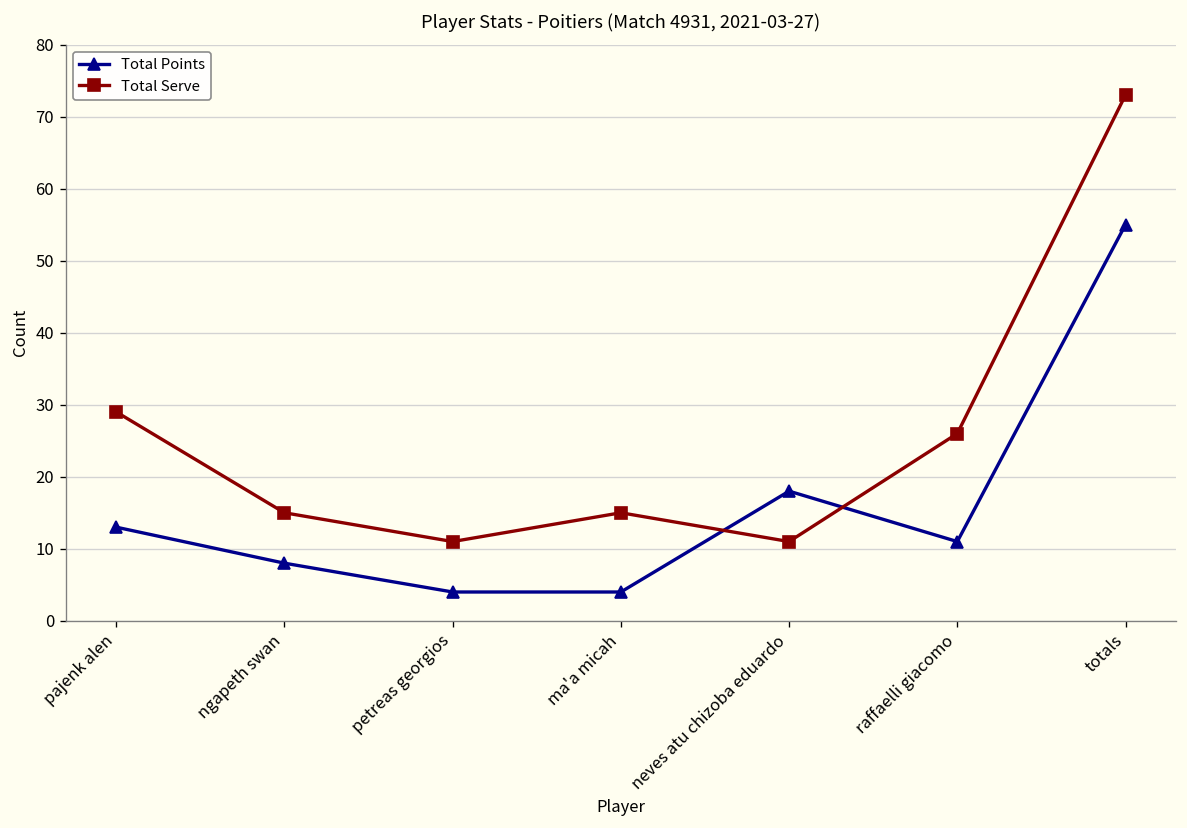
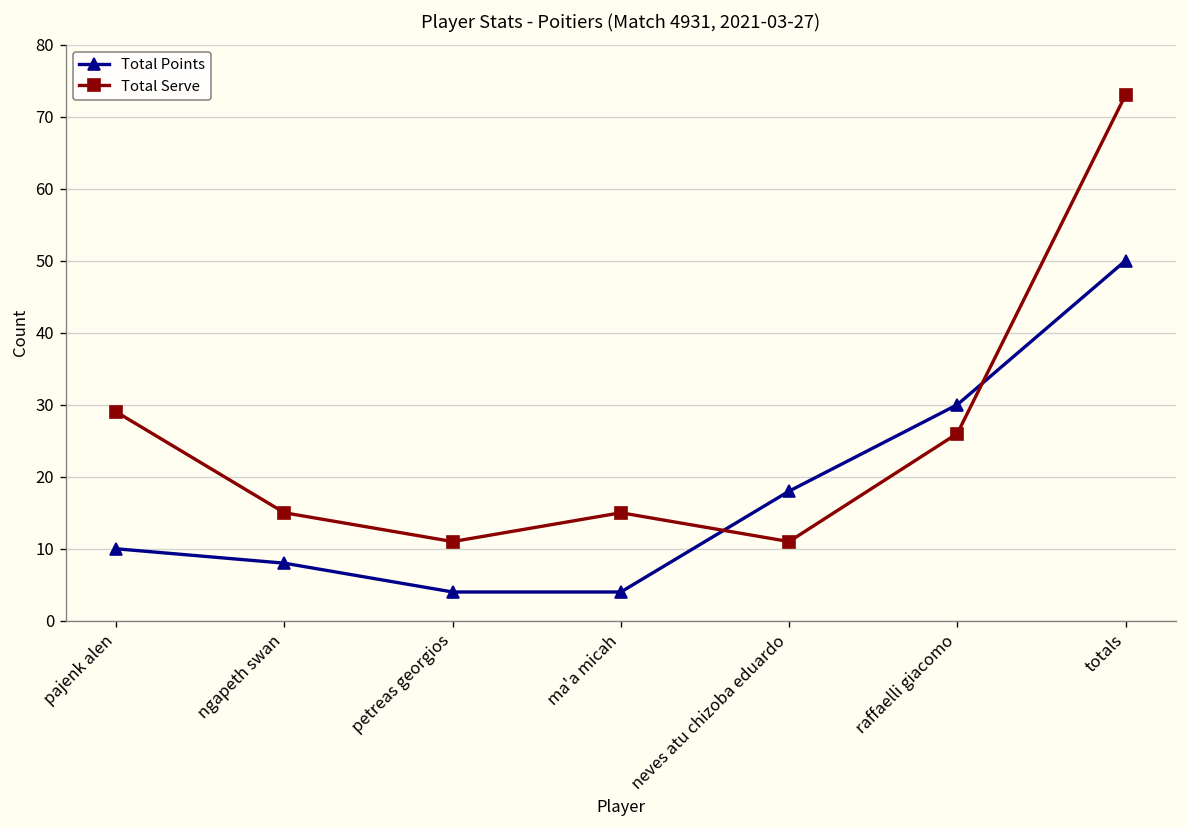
  {
    "Total Points": {
-     "pajenk alen": 13,
+     "pajenk alen": 10,
      "ngapeth swan": 8,
      "petreas georgios": 4,
      "ma'a micah": 4,
      "neves atu chizoba eduardo": 18,
-     "raffaelli giacomo": 11,
-     "totals": 55
+     "raffaelli giacomo": 30,
+     "totals": 50
    },
    "Total Serve": {
      "pajenk alen": 29,
      "ngapeth swan": 15,
      "petreas georgios": 11,
      "ma'a micah": 15,
      "neves atu chizoba eduardo": 11,
      "raffaelli giacomo": 26,
      "totals": 73
    }
  }
